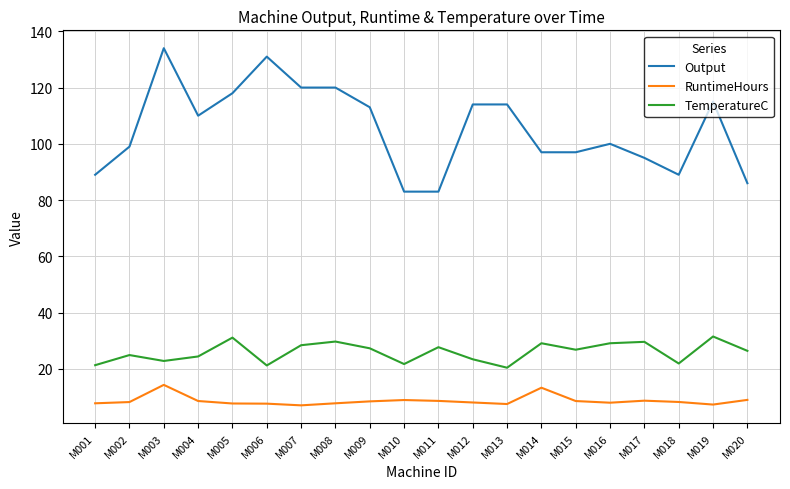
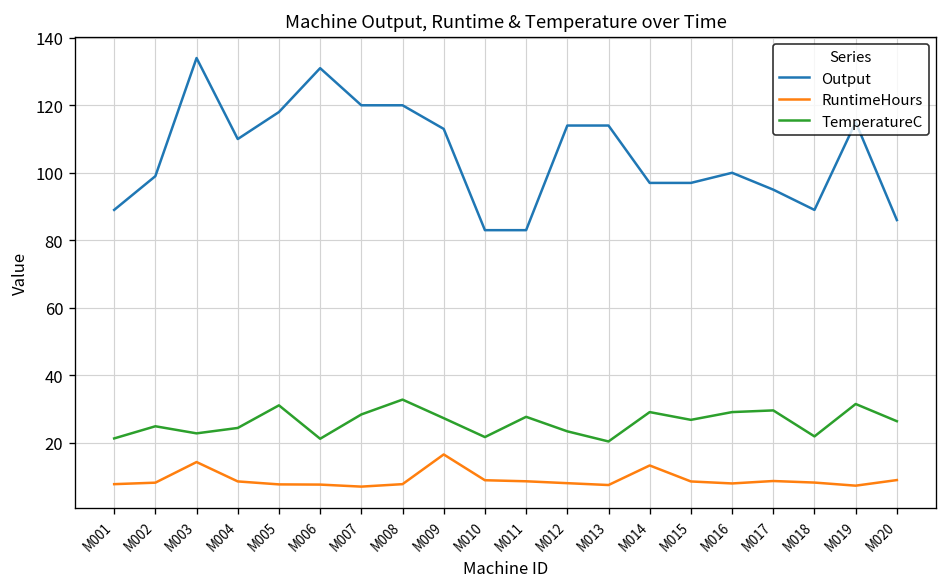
  {
    "Output": {
      "M001": 89,
      "M002": 99,
      "M003": 134,
      "M004": 110,
      "M005": 118,
      "M006": 131,
      "M007": 120,
      "M008": 120,
      "M009": 113,
      "M010": 83,
      "M011": 83,
      "M012": 114,
      "M013": 114,
      "M014": 97,
      "M015": 97,
      "M016": 100,
      "M017": 95,
      "M018": 89,
      "M020": 86
    },
    "RuntimeHours": {
      "M001": 8,
      "M002": 8,
      "M003": 14,
      "M004": 9,
      "M005": 8,
      "M006": 8,
      "M007": 7,
      "M008": 8,
-     "M009": 8,
+     "M009": 17,
      "M010": 9,
      "M011": 9,
      "M012": 8,
      "M013": 7,
      "M014": 13,
      "M015": 9,
      "M016": 8,
      "M017": 9,
      "M018": 8,
      "M019": 7,
      "M020": 9
    },
    "TemperatureC": {
      "M001": 21,
      "M002": 25,
      "M003": 23,
      "M004": 24,
      "M005": 31,
      "M006": 21,
      "M007": 28,
-     "M008": 30,
+     "M008": 33,
      "M009": 27,
      "M010": 22,
      "M011": 28,
      "M012": 23,
      "M013": 20,
      "M014": 29,
      "M015": 27,
      "M016": 29,
      "M017": 30,
      "M018": 22,
      "M019": 32,
      "M020": 26
    }
  }
